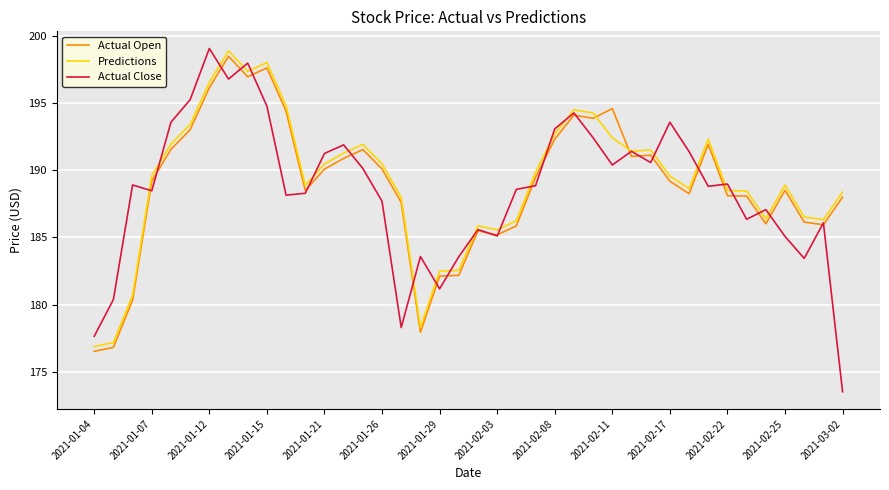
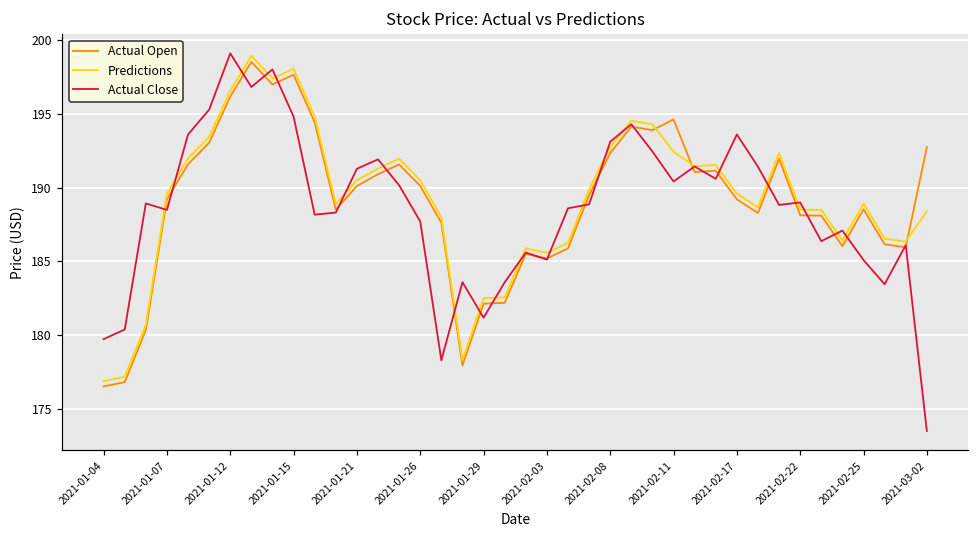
  {
    "Actual Open": {
      "2021-01-04": 176.5,
      "2021-01-07": 189.2,
      "2021-01-12": 196.2,
      "2021-01-15": 197.6,
      "2021-01-21": 190.1,
      "2021-01-26": 190.1,
      "2021-01-29": 182.1,
      "2021-02-08": 192.3,
      "2021-02-11": 194.6,
      "2021-02-17": 189.2,
      "2021-02-22": 188.1,
      "2021-02-25": 188.5,
-     "2021-03-02": 188.0
+     "2021-03-02": 192.7
    },
    "Predictions": {
      "2021-01-04": 176.9,
      "2021-01-07": 189.6,
      "2021-01-12": 196.6,
      "2021-01-15": 198.1,
      "2021-01-21": 190.5,
      "2021-01-26": 190.5,
      "2021-01-29": 182.5,
      "2021-02-03": 185.6,
      "2021-02-08": 192.7,
      "2021-02-11": 192.4,
      "2021-02-17": 189.6,
      "2021-02-22": 188.5,
      "2021-02-25": 188.9,
      "2021-03-02": 188.4
    },
    "Actual Close": {
-     "2021-01-04": 177.6,
+     "2021-01-04": 179.7,
      "2021-01-07": 188.5,
      "2021-01-12": 199.1,
      "2021-01-15": 194.8,
      "2021-01-21": 191.3,
      "2021-01-26": 187.7,
      "2021-01-29": 181.2,
      "2021-02-08": 193.1,
      "2021-02-11": 190.4,
      "2021-02-17": 193.6,
      "2021-02-22": 189.0,
      "2021-02-25": 185.1,
      "2021-03-02": 173.5
    }
  }
